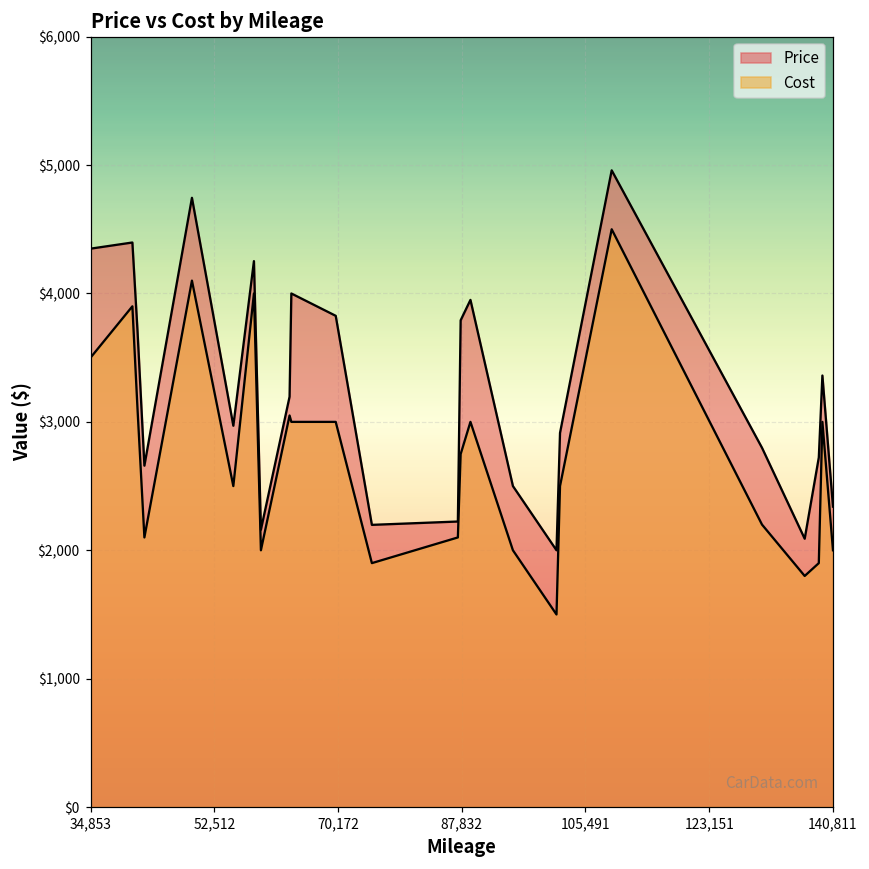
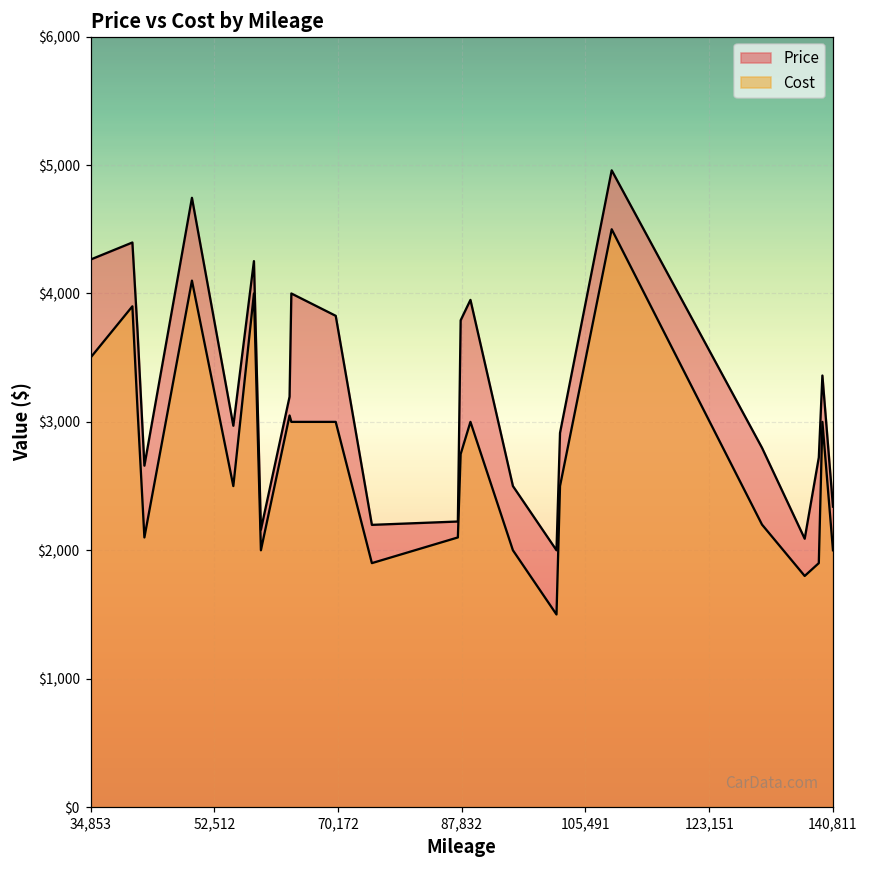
  {
    "Price": {
-     "34,853": "$4,350",
+     "34,853": "$4,260",
      "140,811": "$2,340"
    },
    "Cost": {
      "34,853": "$3,500",
      "140,811": "$2,000"
    }
  }
